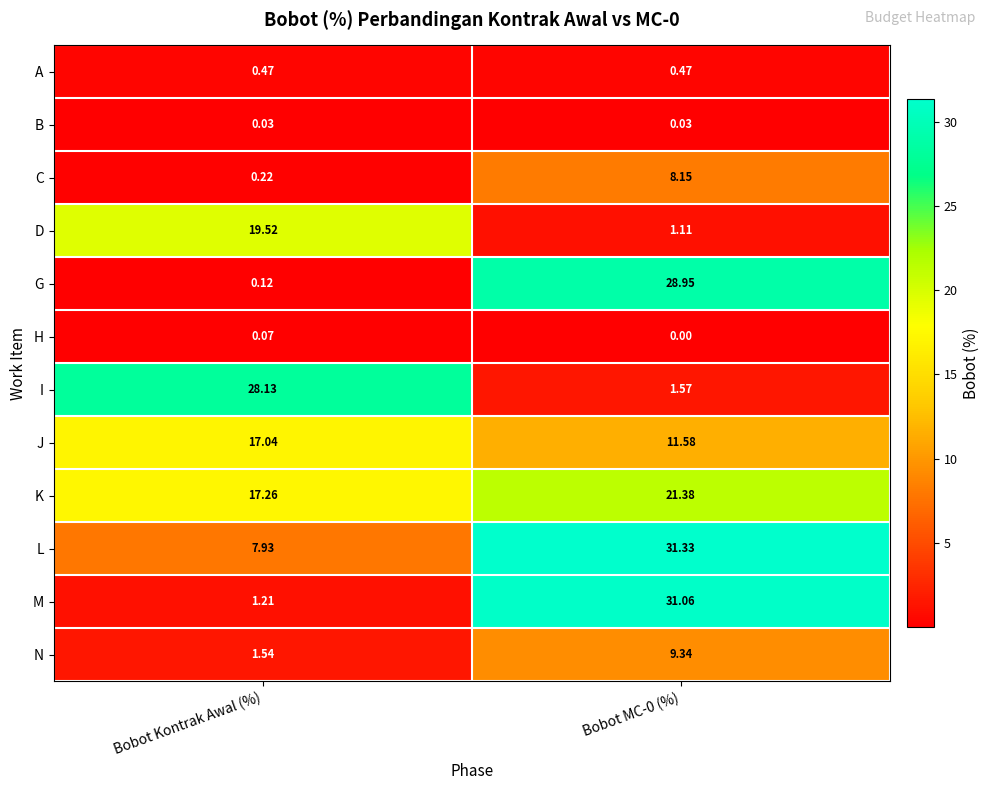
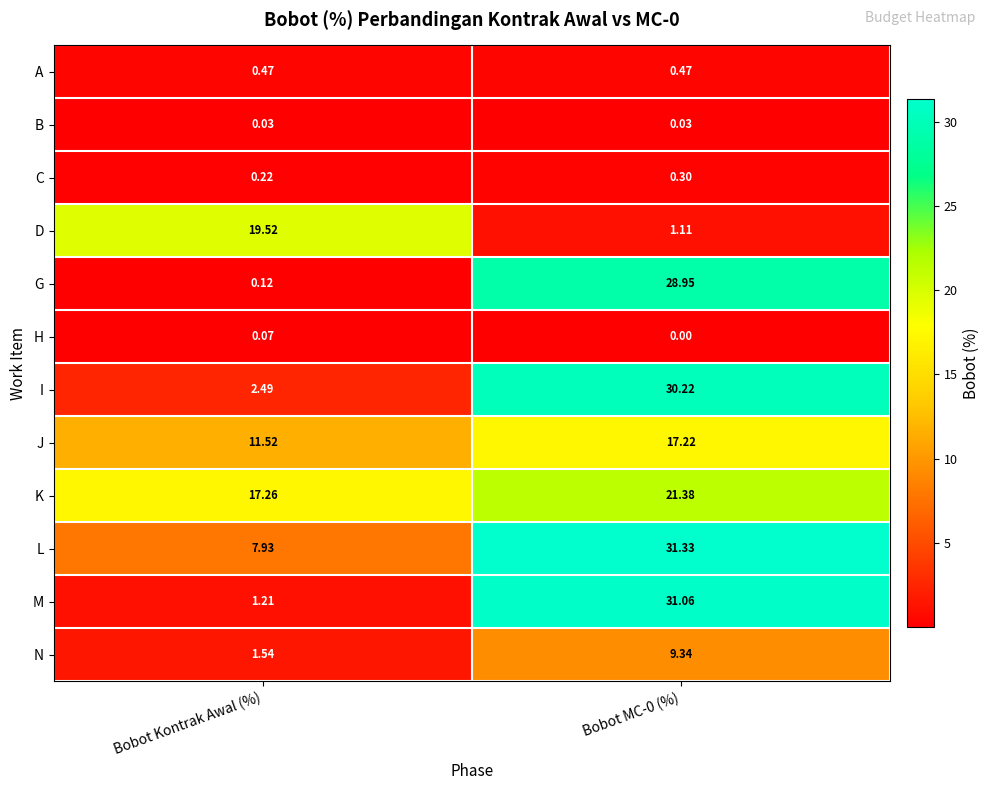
  {
    "A": {
      "Bobot Kontrak Awal (%)": 0.47,
      "Bobot MC-0 (%)": 0.47
    },
    "B": {
      "Bobot Kontrak Awal (%)": 0.03,
      "Bobot MC-0 (%)": 0.03
    },
    "C": {
      "Bobot Kontrak Awal (%)": 0.22,
-     "Bobot MC-0 (%)": 8.15
+     "Bobot MC-0 (%)": 0.30
    },
    "D": {
      "Bobot Kontrak Awal (%)": 19.52,
      "Bobot MC-0 (%)": 1.11
    },
    "G": {
      "Bobot Kontrak Awal (%)": 0.12,
      "Bobot MC-0 (%)": 28.95
    },
    "H": {
      "Bobot Kontrak Awal (%)": 0.07,
      "Bobot MC-0 (%)": 0.00
    },
    "I": {
-     "Bobot Kontrak Awal (%)": 28.13,
-     "Bobot MC-0 (%)": 1.57
+     "Bobot Kontrak Awal (%)": 2.49,
+     "Bobot MC-0 (%)": 30.22
    },
    "J": {
-     "Bobot Kontrak Awal (%)": 17.04,
-     "Bobot MC-0 (%)": 11.58
+     "Bobot Kontrak Awal (%)": 11.52,
+     "Bobot MC-0 (%)": 17.22
    },
    "K": {
      "Bobot Kontrak Awal (%)": 17.26,
      "Bobot MC-0 (%)": 21.38
    },
    "L": {
      "Bobot Kontrak Awal (%)": 7.93,
      "Bobot MC-0 (%)": 31.33
    },
    "M": {
      "Bobot Kontrak Awal (%)": 1.21,
      "Bobot MC-0 (%)": 31.06
    },
    "N": {
      "Bobot Kontrak Awal (%)": 1.54,
      "Bobot MC-0 (%)": 9.34
    }
  }
